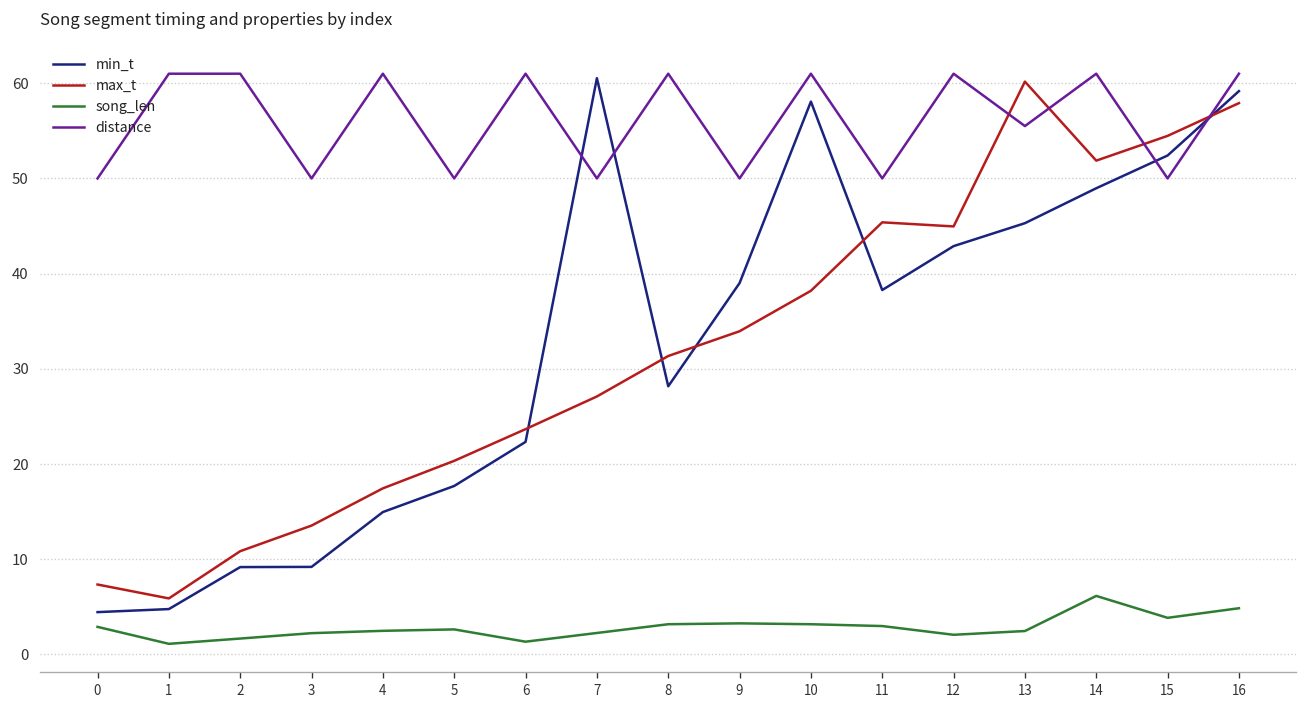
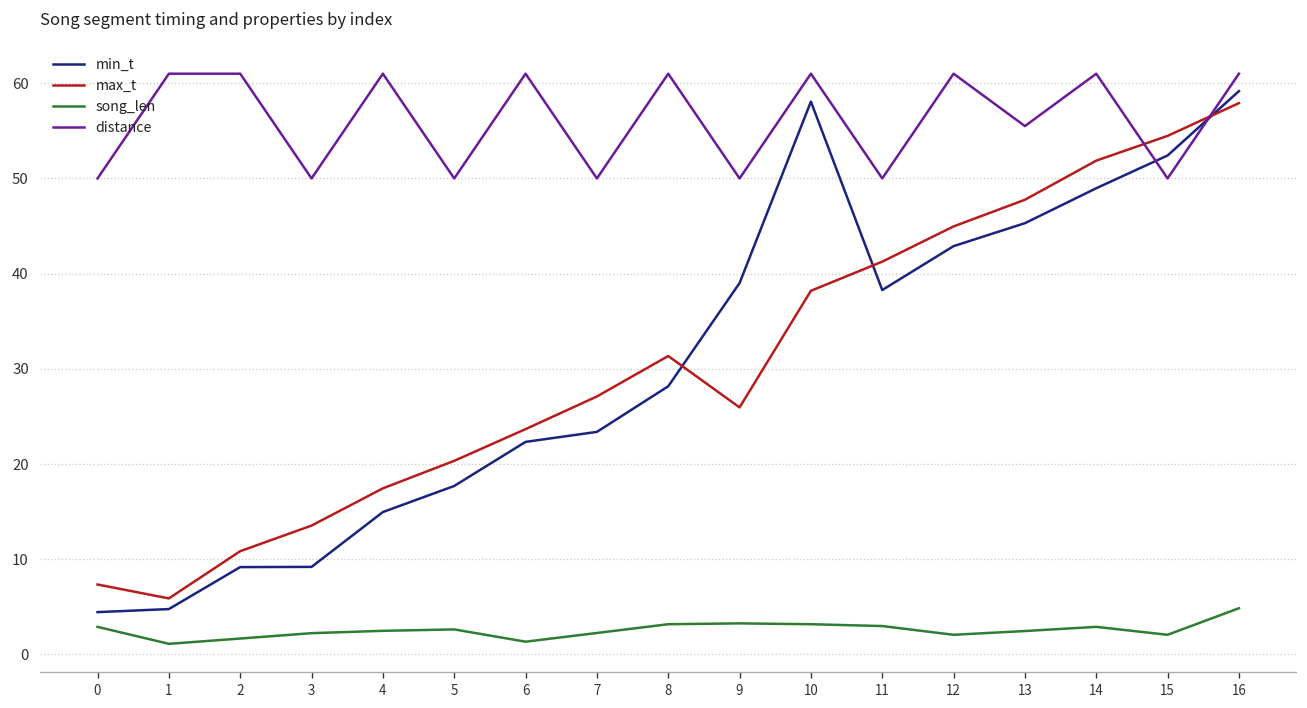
  {
    "min_t": {
      "0": 4,
      "1": 5,
      "2": 9,
      "3": 9,
      "4": 15,
      "5": 18,
      "6": 22,
-     "7": 61,
+     "7": 23,
      "8": 28,
      "9": 39,
      "10": 58,
      "11": 38,
      "12": 43,
      "13": 45,
      "14": 49,
      "15": 52,
      "16": 59
    },
    "max_t": {
      "0": 7,
      "1": 6,
      "2": 11,
      "3": 14,
      "4": 17,
      "5": 20,
      "6": 24,
      "7": 27,
      "8": 31,
-     "9": 34,
+     "9": 26,
      "10": 38,
-     "11": 45,
+     "11": 41,
      "12": 45,
-     "13": 60,
+     "13": 48,
      "14": 52,
      "15": 54,
      "16": 58
    },
    "song_len": {
      "0": 3,
      "1": 1,
      "2": 2,
      "3": 2,
      "4": 2,
      "5": 3,
      "6": 1,
      "7": 2,
      "8": 3,
      "9": 3,
      "10": 3,
      "11": 3,
      "12": 2,
      "13": 2,
-     "14": 6,
-     "15": 4,
+     "14": 3,
+     "15": 2,
      "16": 5
    },
    "distance": {
      "0": 50,
      "1": 61,
      "2": 61,
      "3": 50,
      "4": 61,
      "5": 50,
      "6": 61,
      "7": 50,
      "8": 61,
      "9": 50,
      "10": 61,
      "11": 50,
      "12": 61,
      "13": 56,
      "14": 61,
      "15": 50,
      "16": 61
    }
  }
